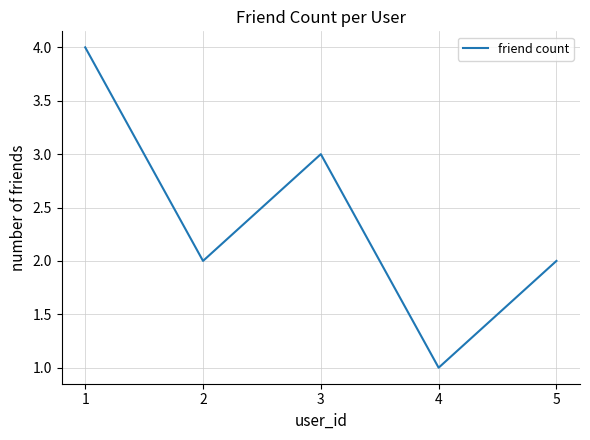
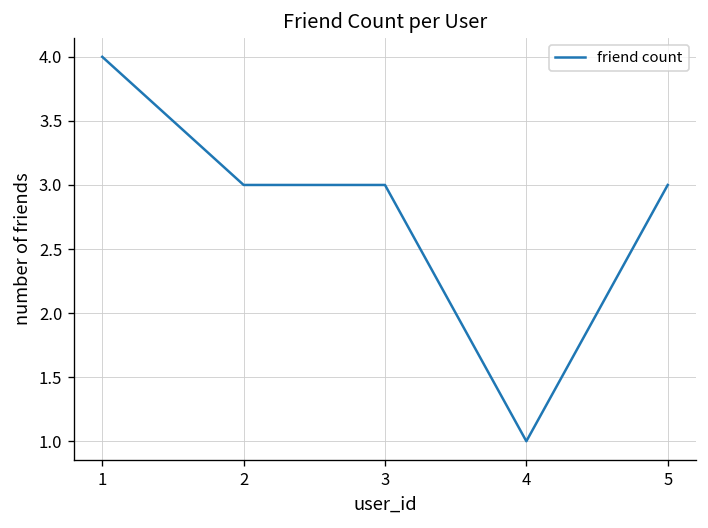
  {
    "1": 4,
-   "2": 2,
+   "2": 3,
    "3": 3,
    "4": 1,
-   "5": 2
+   "5": 3
  }
